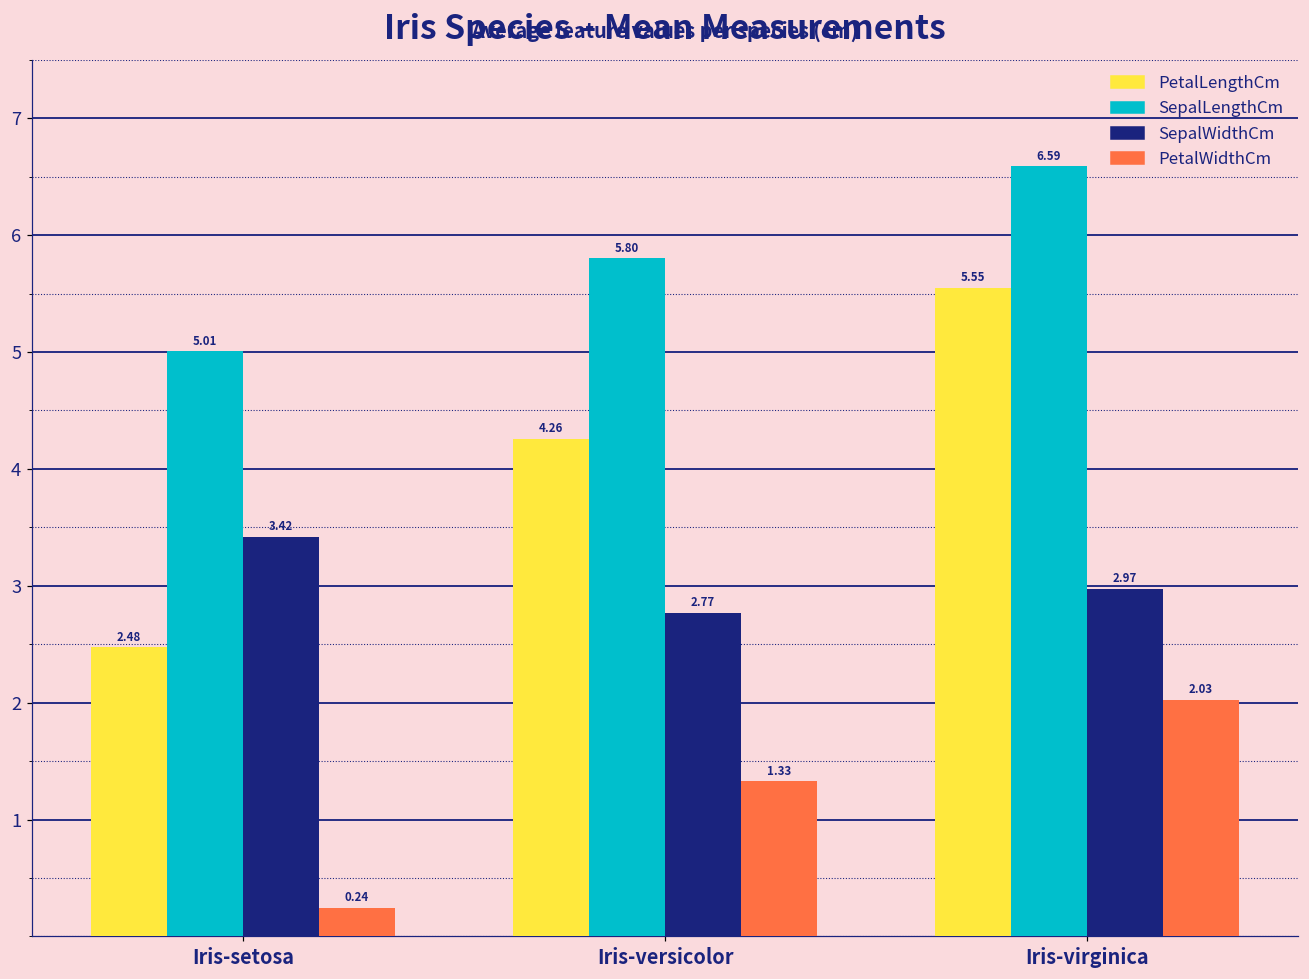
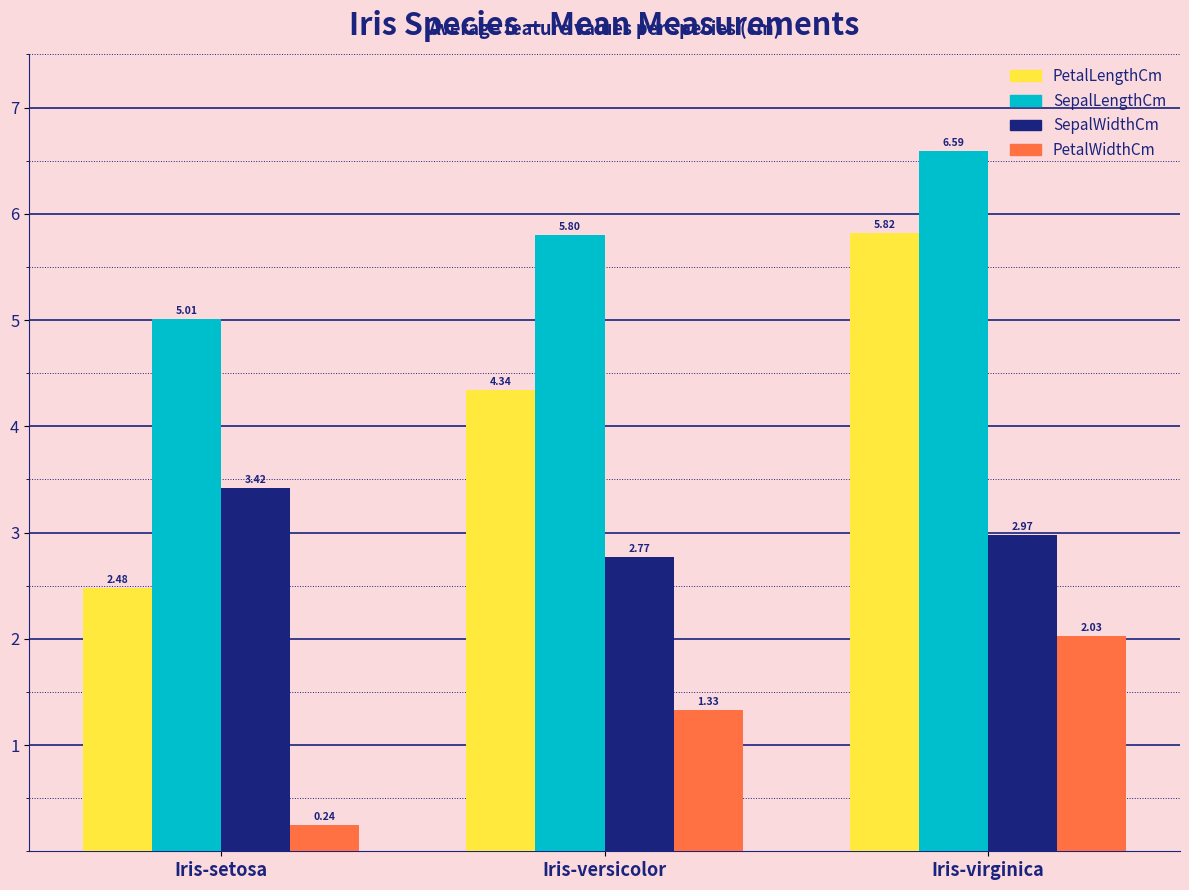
  {
    "PetalLengthCm": {
      "Iris-setosa": 2.48,
-     "Iris-versicolor": 4.26,
-     "Iris-virginica": 5.55
+     "Iris-versicolor": 4.34,
+     "Iris-virginica": 5.82
    },
    "SepalLengthCm": {
      "Iris-setosa": 5.01,
      "Iris-versicolor": 5.80,
      "Iris-virginica": 6.59
    },
    "SepalWidthCm": {
      "Iris-setosa": 3.42,
      "Iris-versicolor": 2.77,
      "Iris-virginica": 2.97
    },
    "PetalWidthCm": {
      "Iris-setosa": 0.24,
      "Iris-versicolor": 1.33,
      "Iris-virginica": 2.03
    }
  }
